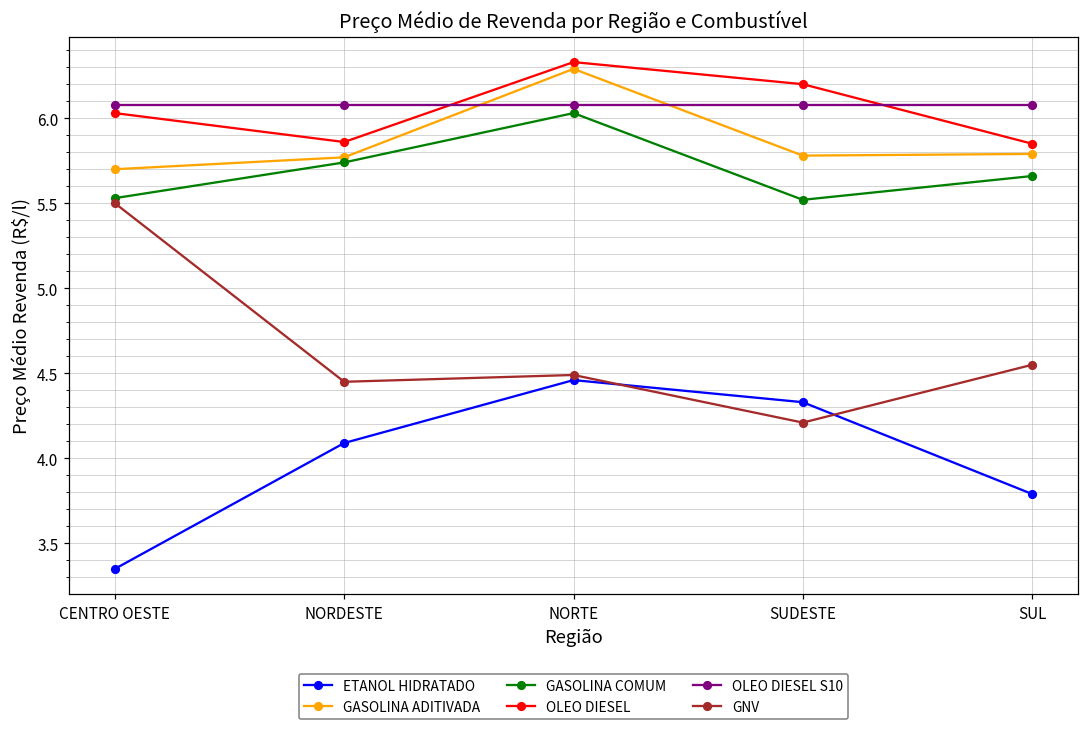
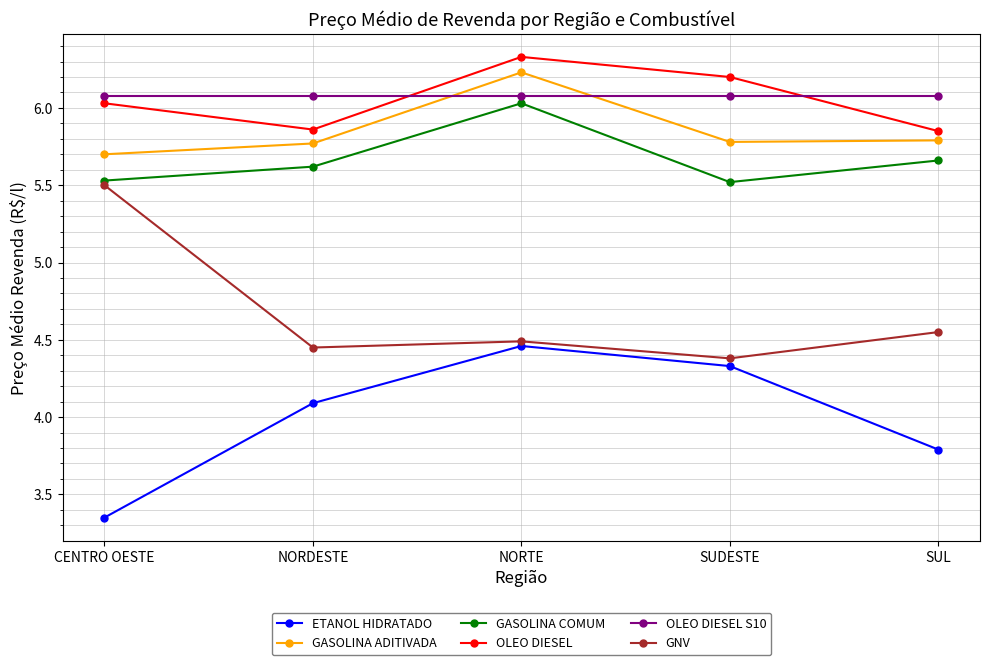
  {
    "ETANOL HIDRATADO": {
      "CENTRO OESTE": 3.35,
      "NORDESTE": 4.09,
      "NORTE": 4.46,
      "SUDESTE": 4.33,
      "SUL": 3.79
    },
    "GASOLINA ADITIVADA": {
      "CENTRO OESTE": 5.70,
      "NORDESTE": 5.77,
-     "NORTE": 6.29,
+     "NORTE": 6.23,
      "SUDESTE": 5.78,
      "SUL": 5.79
    },
    "GASOLINA COMUM": {
      "CENTRO OESTE": 5.53,
-     "NORDESTE": 5.74,
+     "NORDESTE": 5.62,
      "NORTE": 6.03,
      "SUDESTE": 5.52,
      "SUL": 5.66
    },
    "OLEO DIESEL": {
      "CENTRO OESTE": 6.03,
      "NORDESTE": 5.86,
      "NORTE": 6.33,
      "SUDESTE": 6.20,
      "SUL": 5.85
    },
    "OLEO DIESEL S10": {
      "CENTRO OESTE": 6.08,
      "NORDESTE": 6.08,
      "NORTE": 6.08,
      "SUDESTE": 6.08,
      "SUL": 6.08
    },
    "GNV": {
      "CENTRO OESTE": 5.50,
      "NORDESTE": 4.45,
      "NORTE": 4.49,
-     "SUDESTE": 4.21,
+     "SUDESTE": 4.38,
      "SUL": 4.55
    }
  }
